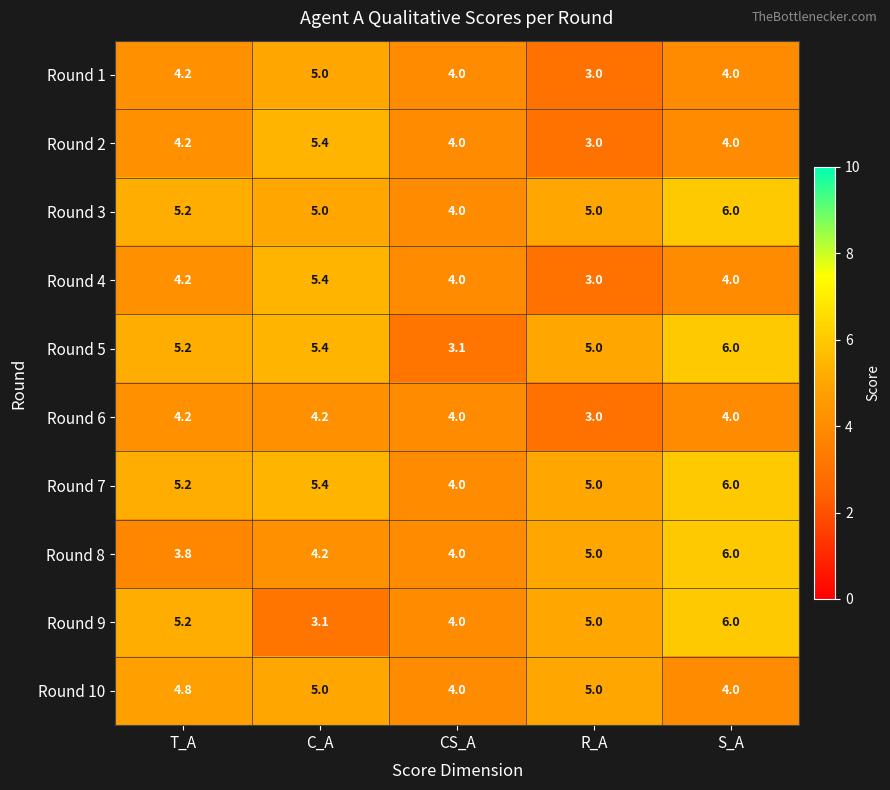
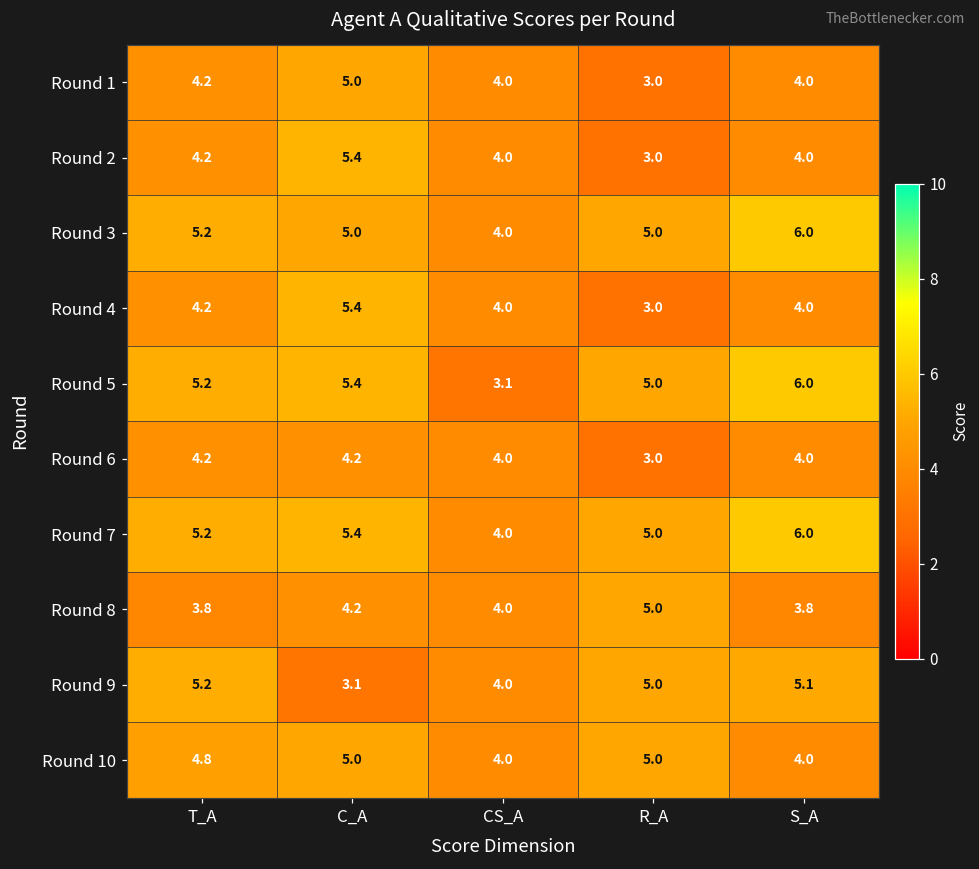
  {
    "Round 1": {
      "T_A": 4.2,
      "C_A": 5.0,
      "CS_A": 4.0,
      "R_A": 3.0,
      "S_A": 4.0
    },
    "Round 2": {
      "T_A": 4.2,
      "C_A": 5.4,
      "CS_A": 4.0,
      "R_A": 3.0,
      "S_A": 4.0
    },
    "Round 3": {
      "T_A": 5.2,
      "C_A": 5.0,
      "CS_A": 4.0,
      "R_A": 5.0,
      "S_A": 6.0
    },
    "Round 4": {
      "T_A": 4.2,
      "C_A": 5.4,
      "CS_A": 4.0,
      "R_A": 3.0,
      "S_A": 4.0
    },
    "Round 5": {
      "T_A": 5.2,
      "C_A": 5.4,
      "CS_A": 3.1,
      "R_A": 5.0,
      "S_A": 6.0
    },
    "Round 6": {
      "T_A": 4.2,
      "C_A": 4.2,
      "CS_A": 4.0,
      "R_A": 3.0,
      "S_A": 4.0
    },
    "Round 7": {
      "T_A": 5.2,
      "C_A": 5.4,
      "CS_A": 4.0,
      "R_A": 5.0,
      "S_A": 6.0
    },
    "Round 8": {
      "T_A": 3.8,
      "C_A": 4.2,
      "CS_A": 4.0,
      "R_A": 5.0,
-     "S_A": 6.0
+     "S_A": 3.8
    },
    "Round 9": {
      "T_A": 5.2,
      "C_A": 3.1,
      "CS_A": 4.0,
      "R_A": 5.0,
-     "S_A": 6.0
+     "S_A": 5.1
    },
    "Round 10": {
      "T_A": 4.8,
      "C_A": 5.0,
      "CS_A": 4.0,
      "R_A": 5.0,
      "S_A": 4.0
    }
  }
